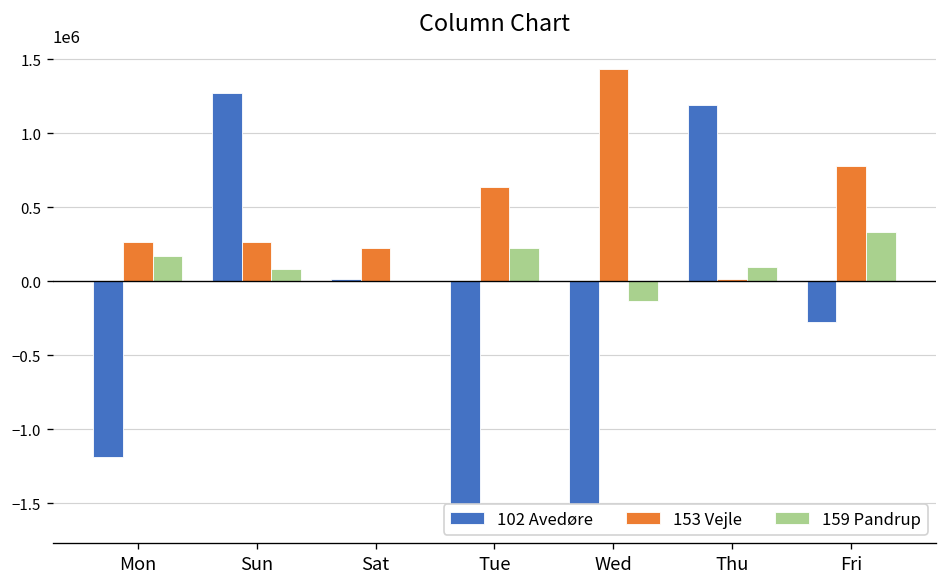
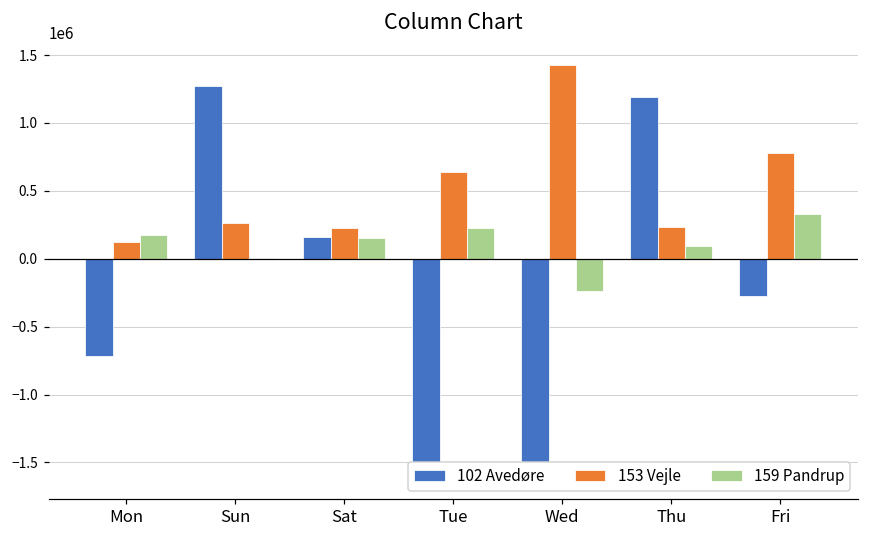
  {
    "102 Avedøre": {
-     "Mon": -1190000,
+     "Mon": -710000,
      "Sun": 1270000,
-     "Sat": 20000,
+     "Sat": 160000,
      "Thu": 1190000,
      "Fri": -280000
    },
    "153 Vejle": {
-     "Mon": 270000,
+     "Mon": 120000,
      "Sun": 260000,
      "Sat": 230000,
      "Tue": 640000,
      "Wed": 1430000,
-     "Thu": 20000,
+     "Thu": 240000,
      "Fri": 780000
    },
    "159 Pandrup": {
      "Mon": 170000,
-     "Sun": 80000,
-     "Sat": 0,
+     "Sun": 0,
+     "Sat": 150000,
      "Tue": 230000,
-     "Wed": -130000,
+     "Wed": -230000,
      "Thu": 100000,
      "Fri": 330000
    }
  }
